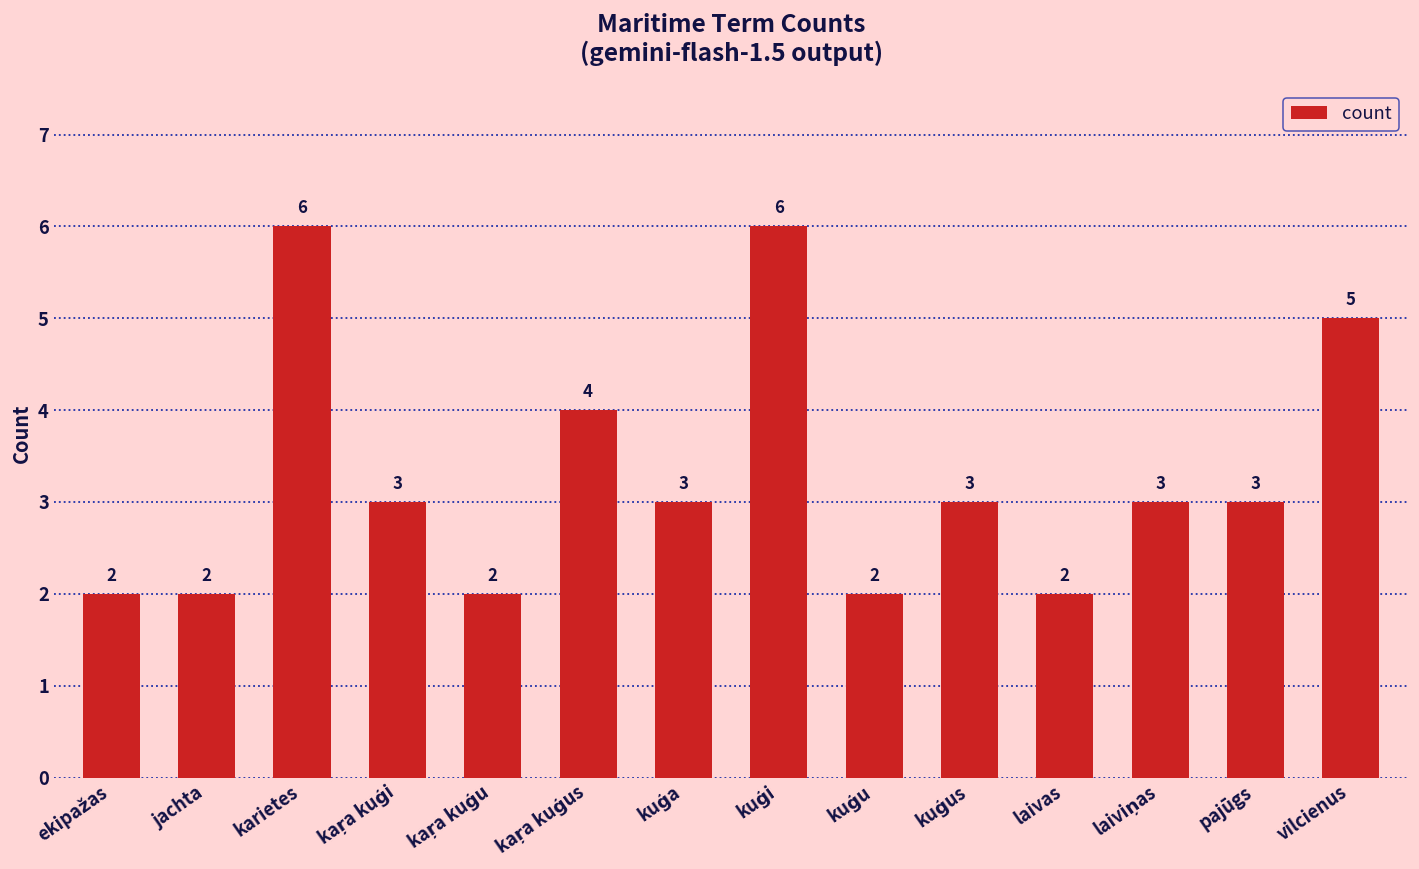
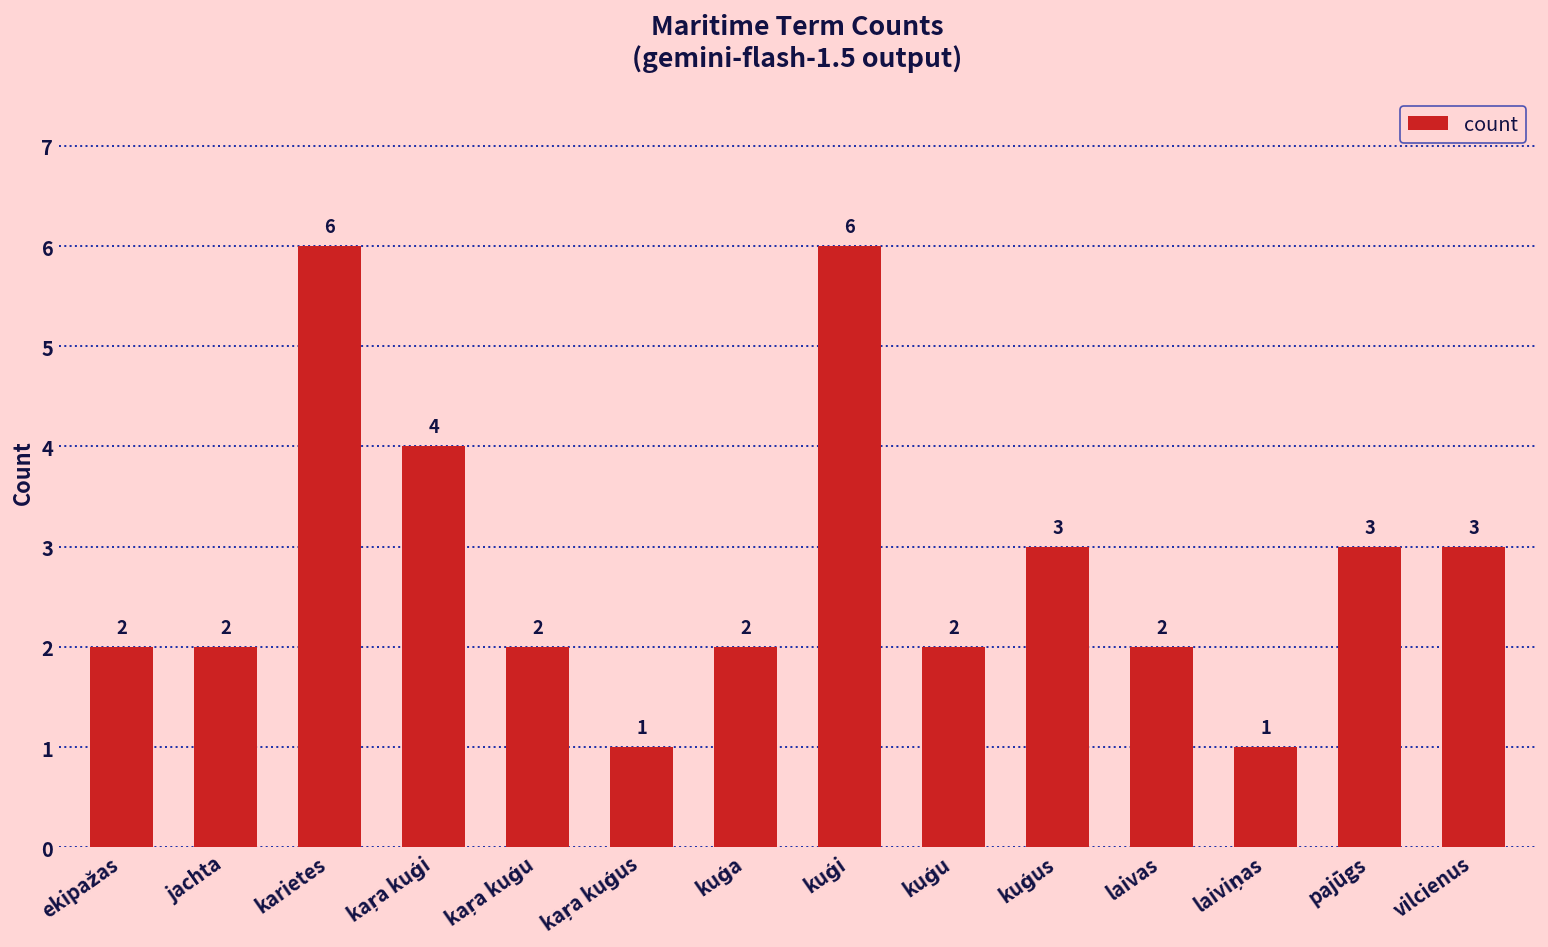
  {
    "ekipažas": 2,
    "jachta": 2,
    "karietes": 6,
-   "kaŗa kuģi": 3,
+   "kaŗa kuģi": 4,
    "kaŗa kuģu": 2,
-   "kaŗa kuģus": 4,
-   "kuģa": 3,
+   "kaŗa kuģus": 1,
+   "kuģa": 2,
    "kuģi": 6,
    "kuģu": 2,
    "kuģus": 3,
    "laivas": 2,
-   "laiviņas": 3,
+   "laiviņas": 1,
    "pajūgs": 3,
-   "vilcienus": 5
+   "vilcienus": 3
  }
